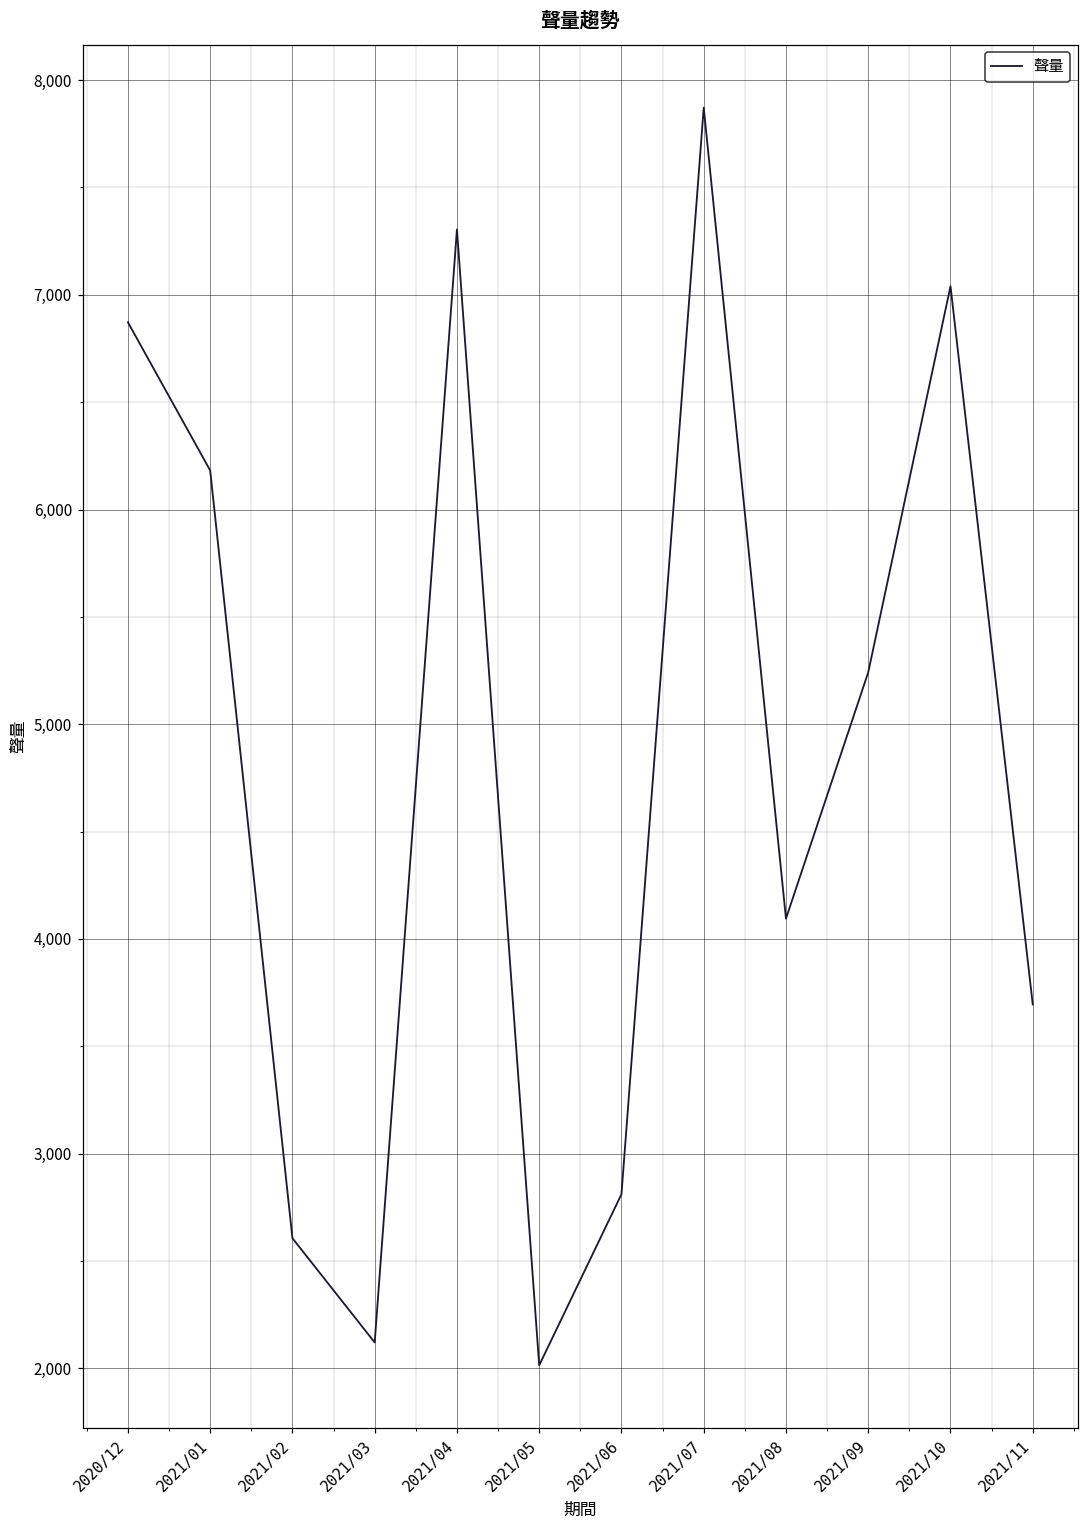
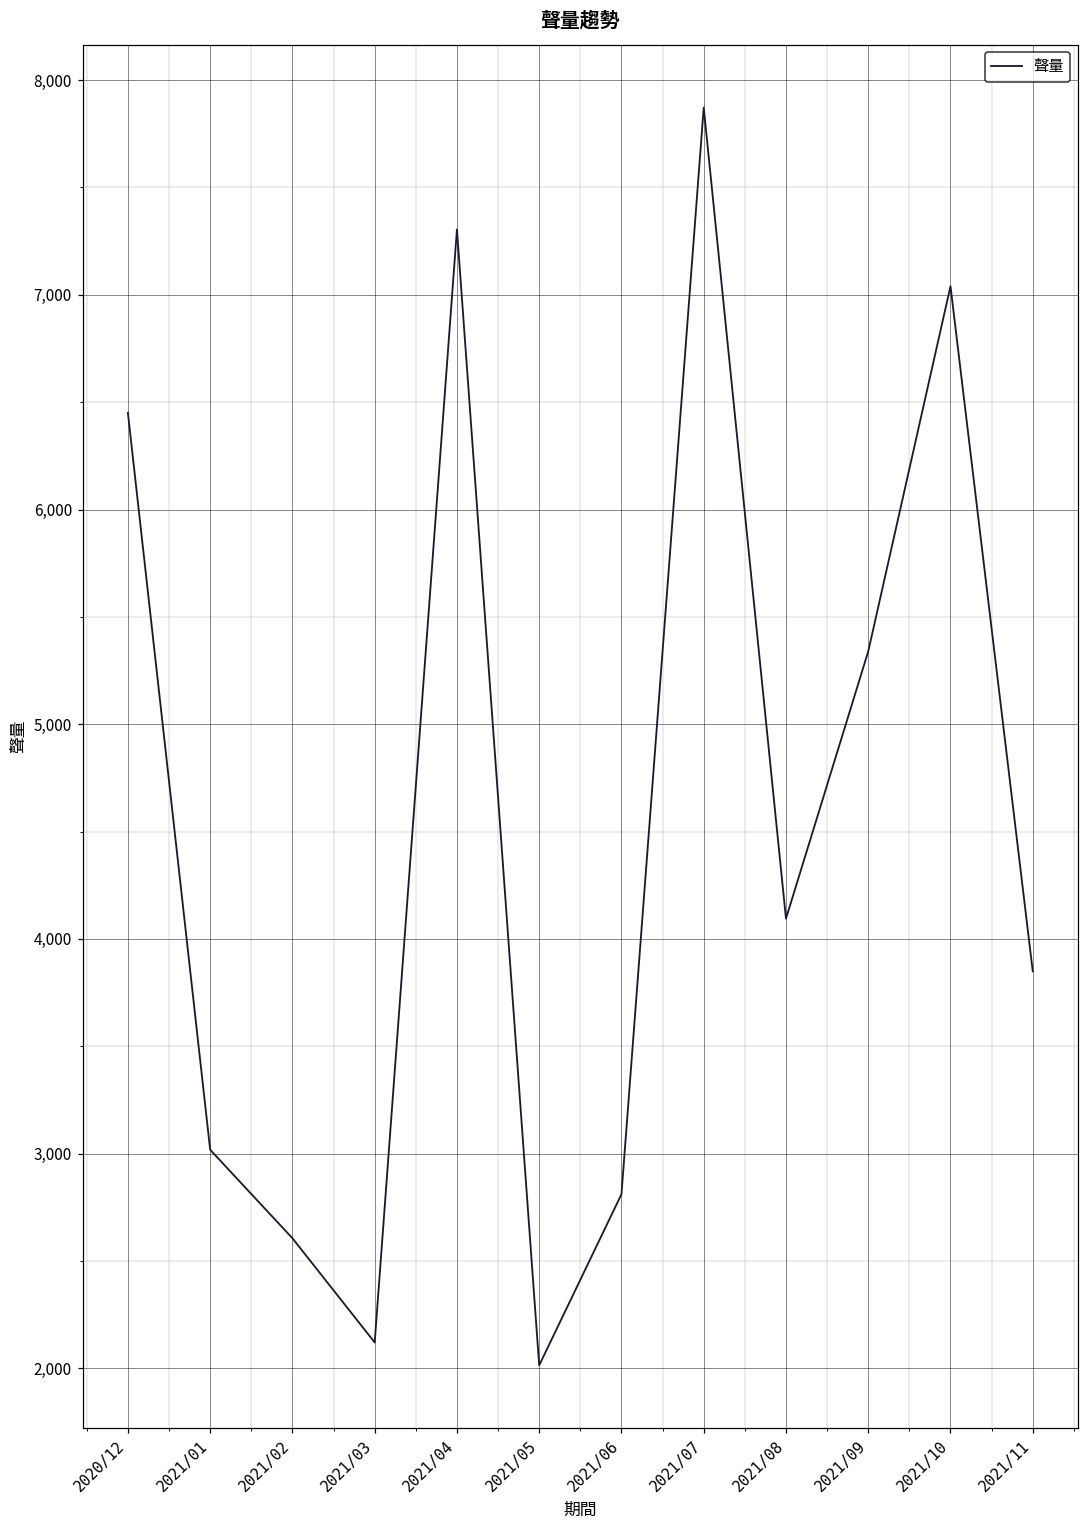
  {
-   "2020/12": "6,870",
-   "2021/01": "6,180",
+   "2020/12": "6,450",
+   "2021/01": "3,020",
    "2021/02": "2,610",
    "2021/03": "2,120",
    "2021/04": "7,300",
    "2021/05": "2,010",
    "2021/06": "2,810",
    "2021/07": "7,870",
    "2021/08": "4,090",
-   "2021/09": "5,240",
+   "2021/09": "5,340",
    "2021/10": "7,040",
-   "2021/11": "3,690"
+   "2021/11": "3,850"
  }
